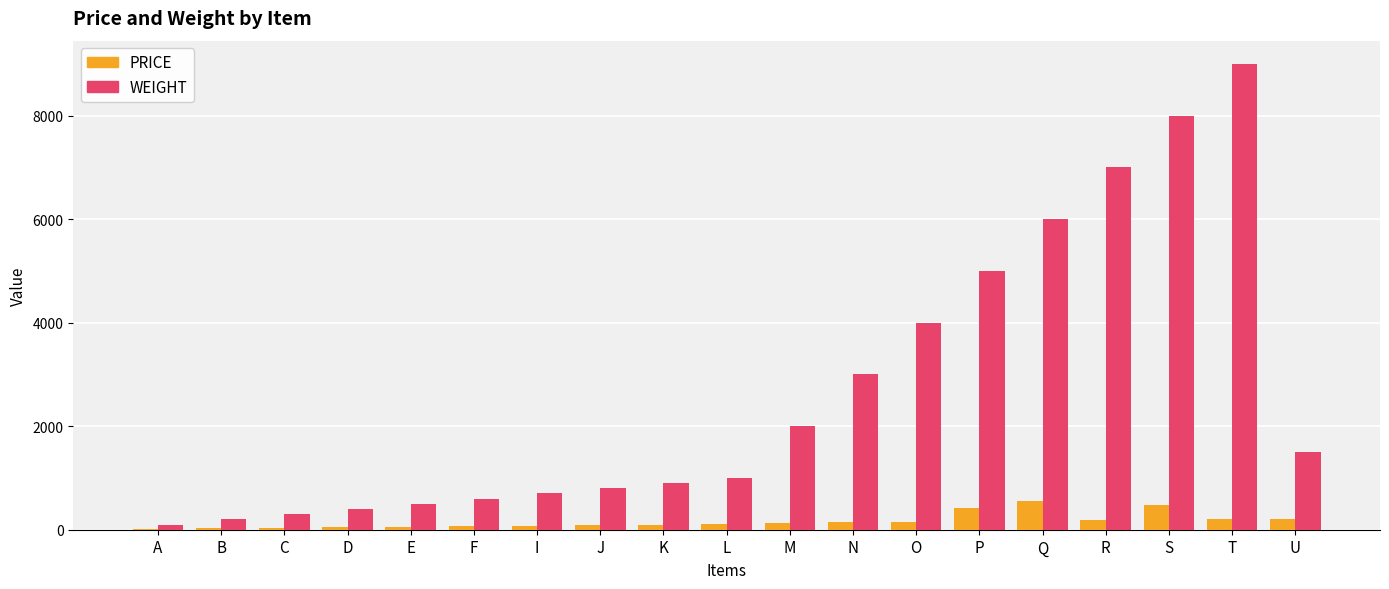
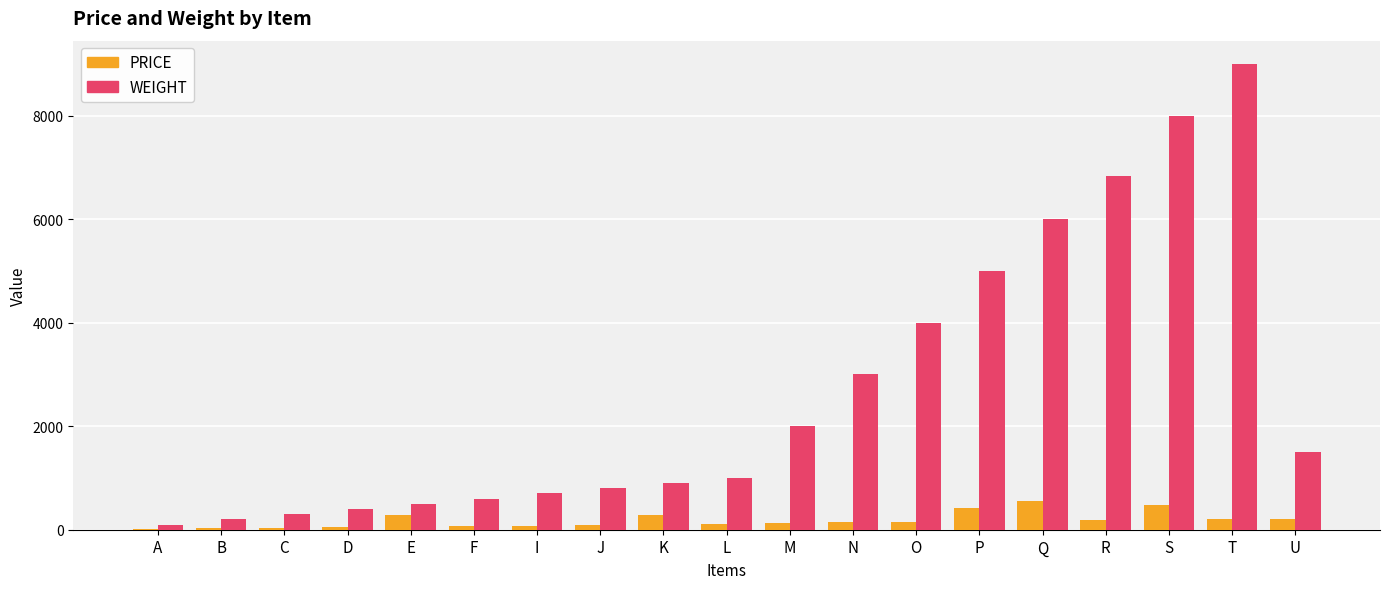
  {
    "PRICE": {
      "D": 100,
-     "E": 100,
+     "E": 300,
      "F": 100,
      "I": 100,
      "J": 100,
-     "K": 100,
+     "K": 300,
      "L": 100,
      "M": 100,
      "N": 100,
      "O": 200,
      "P": 400,
      "Q": 600,
      "R": 200,
      "S": 500,
      "T": 200,
      "U": 200
    },
    "WEIGHT": {
      "A": 100,
      "B": 200,
      "C": 300,
      "D": 400,
      "E": 500,
      "F": 600,
      "I": 700,
      "J": 800,
      "K": 900,
      "L": 1000,
      "M": 2000,
      "N": 3000,
      "O": 4000,
      "P": 5000,
      "Q": 6000,
-     "R": 7000,
+     "R": 6800,
      "S": 8000,
      "T": 9000,
      "U": 1500
    }
  }
